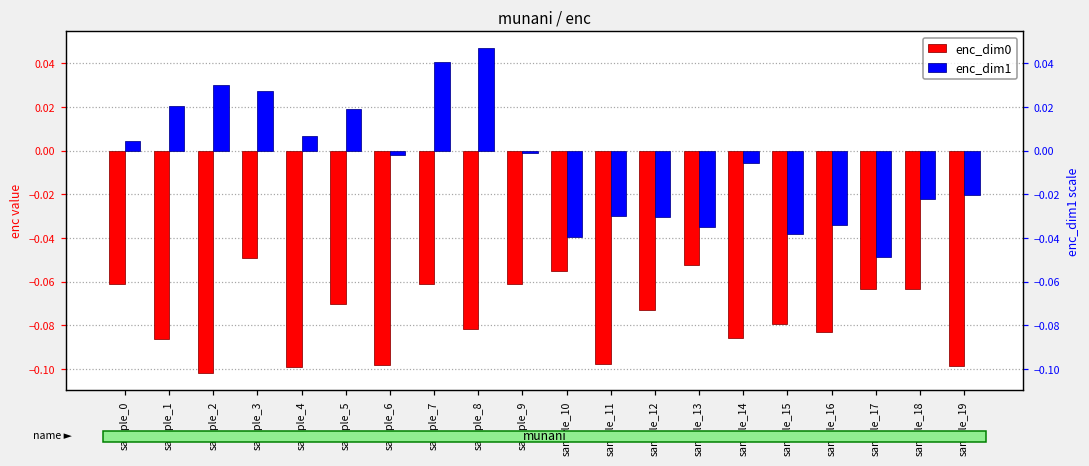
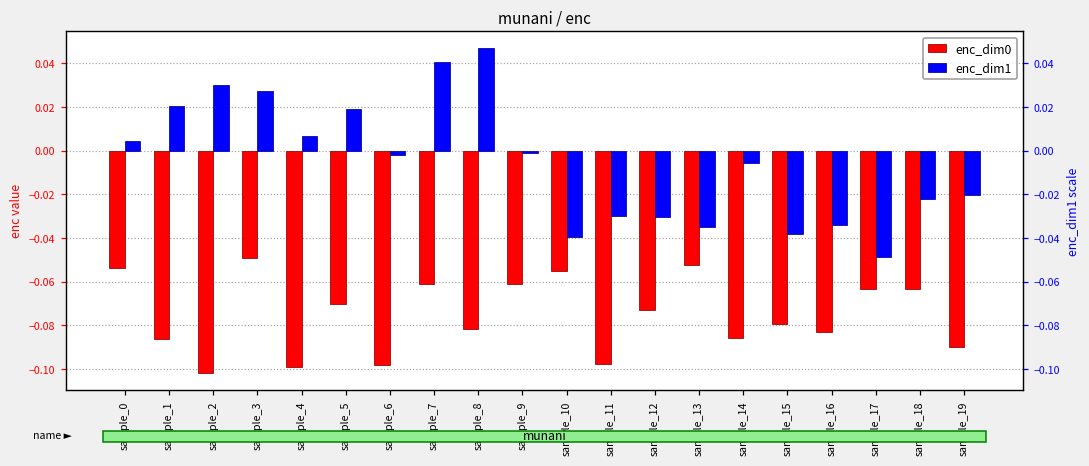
  {
    "enc_dim0": {
-     "sample_0": -0.061,
+     "sample_0": -0.054,
      "sample_1": -0.086,
      "sample_2": -0.102,
      "sample_3": -0.049,
      "sample_4": -0.099,
      "sample_5": -0.070,
      "sample_6": -0.098,
      "sample_7": -0.061,
      "sample_8": -0.082,
      "sample_9": -0.061,
      "sample_10": -0.055,
      "sample_11": -0.098,
      "sample_12": -0.073,
      "sample_13": -0.052,
      "sample_14": -0.086,
      "sample_15": -0.079,
      "sample_16": -0.083,
      "sample_17": -0.064,
      "sample_18": -0.063,
-     "sample_19": -0.099
+     "sample_19": -0.090
    },
    "enc_dim1": {
      "sample_0": 0.004,
      "sample_1": 0.020,
      "sample_2": 0.030,
      "sample_3": 0.027,
      "sample_4": 0.007,
      "sample_5": 0.019,
      "sample_6": -0.002,
      "sample_7": 0.040,
      "sample_8": 0.047,
      "sample_10": -0.040,
      "sample_11": -0.030,
      "sample_12": -0.030,
      "sample_13": -0.035,
      "sample_14": -0.006,
      "sample_15": -0.038,
      "sample_16": -0.034,
      "sample_17": -0.049,
      "sample_18": -0.022,
      "sample_19": -0.021
    }
  }
